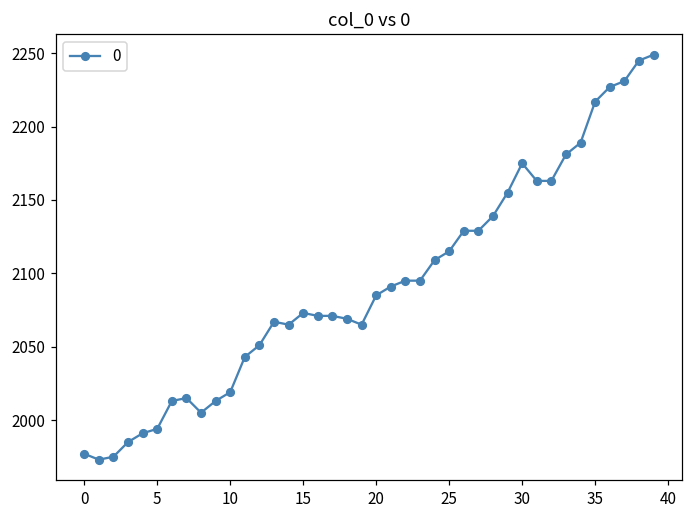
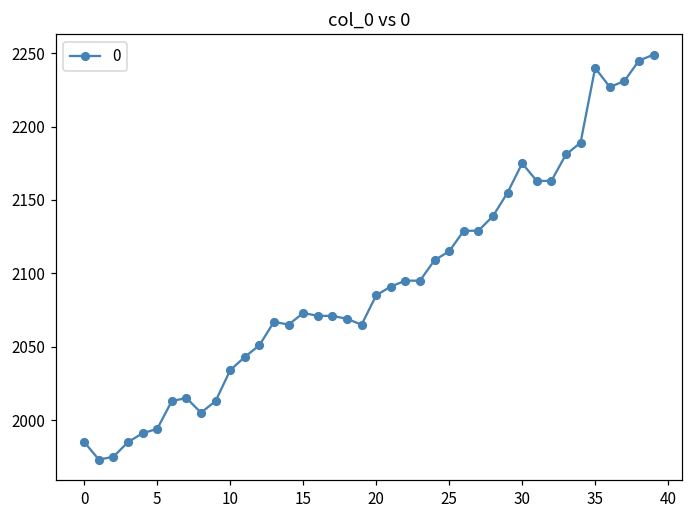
  {
-   "0": 1977,
+   "0": 1985,
    "5": 1994,
-   "10": 2019,
+   "10": 2034,
    "15": 2073,
    "20": 2085,
    "25": 2115,
    "30": 2175,
-   "35": 2217
+   "35": 2240
  }
